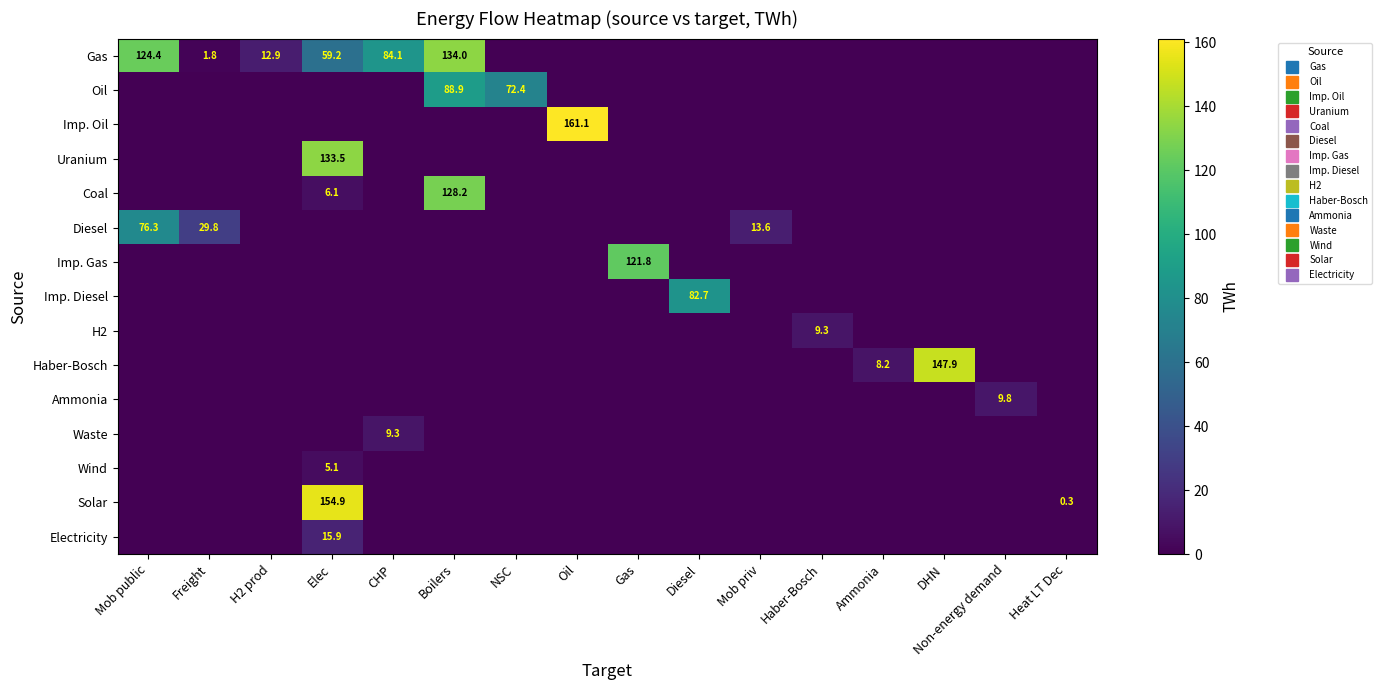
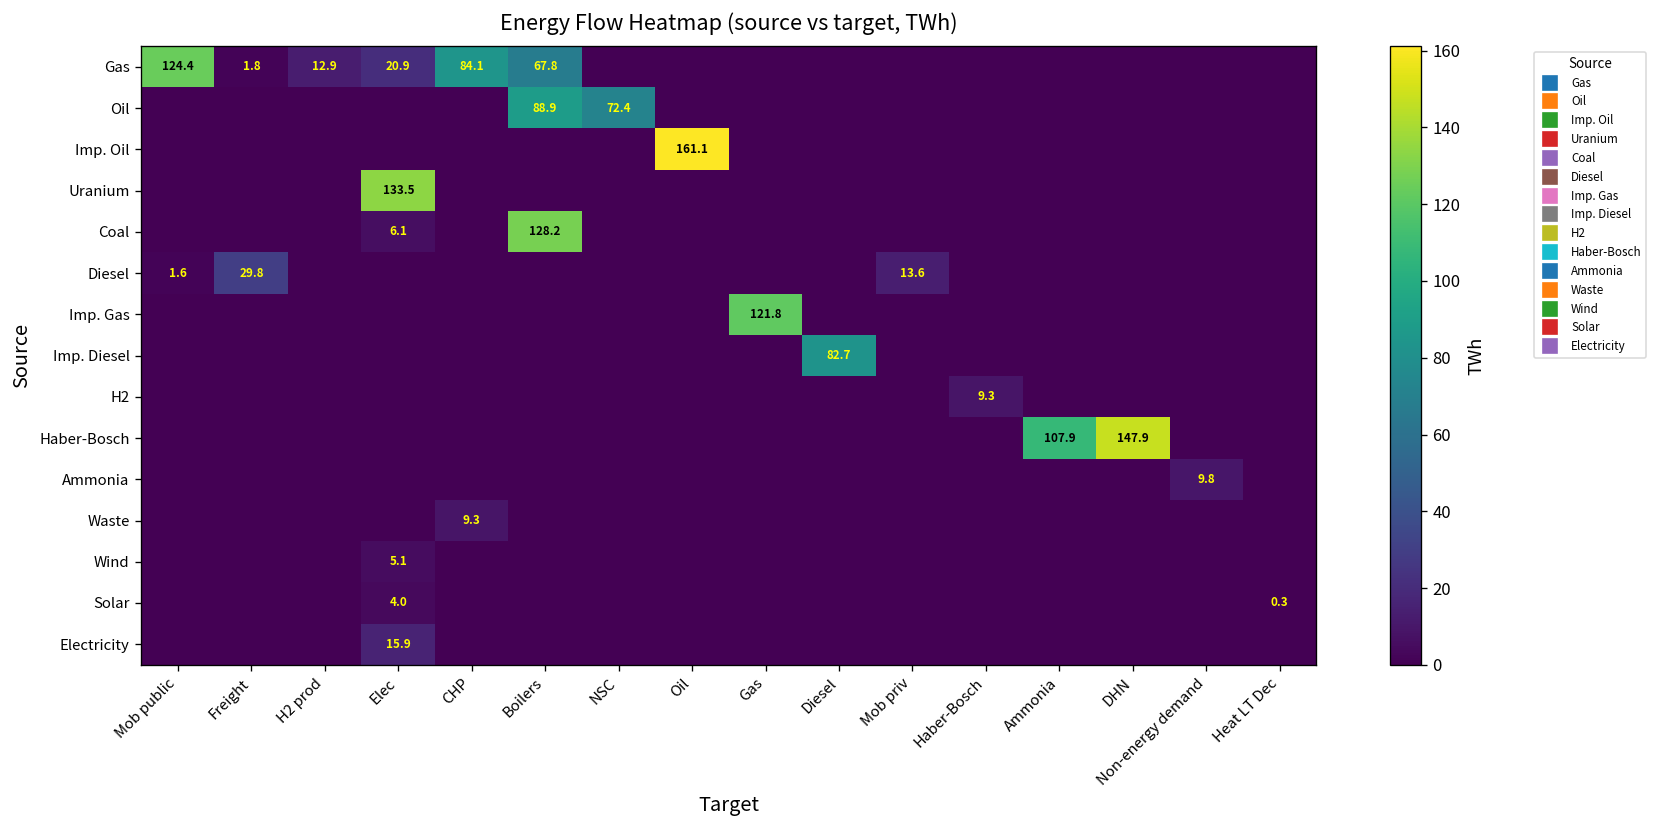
  {
    "Gas": {
      "Mob public": 124.4,
      "Freight": 1.8,
      "H2 prod": 12.9,
-     "Elec": 59.2,
+     "Elec": 20.9,
      "CHP": 84.1,
-     "Boilers": 134.0
+     "Boilers": 67.8
    },
    "Oil": {
      "Boilers": 88.9,
      "NSC": 72.4
    },
    "Imp. Oil": {
      "Oil": 161.1
    },
    "Uranium": {
      "Elec": 133.5
    },
    "Coal": {
      "Elec": 6.1,
      "Boilers": 128.2
    },
    "Diesel": {
-     "Mob public": 76.3,
+     "Mob public": 1.6,
      "Freight": 29.8,
      "Mob priv": 13.6
    },
    "Imp. Gas": {
      "Gas": 121.8
    },
    "Imp. Diesel": {
      "Diesel": 82.7
    },
    "H2": {
      "Haber-Bosch": 9.3
    },
    "Haber-Bosch": {
-     "Ammonia": 8.2,
+     "Ammonia": 107.9,
      "DHN": 147.9
    },
    "Ammonia": {
      "Non-energy demand": 9.8
    },
    "Waste": {
      "CHP": 9.3
    },
    "Wind": {
      "Elec": 5.1
    },
    "Solar": {
-     "Elec": 154.9,
+     "Elec": 4.0,
      "Heat LT Dec": 0.3
    },
    "Electricity": {
      "Elec": 15.9
    }
  }
